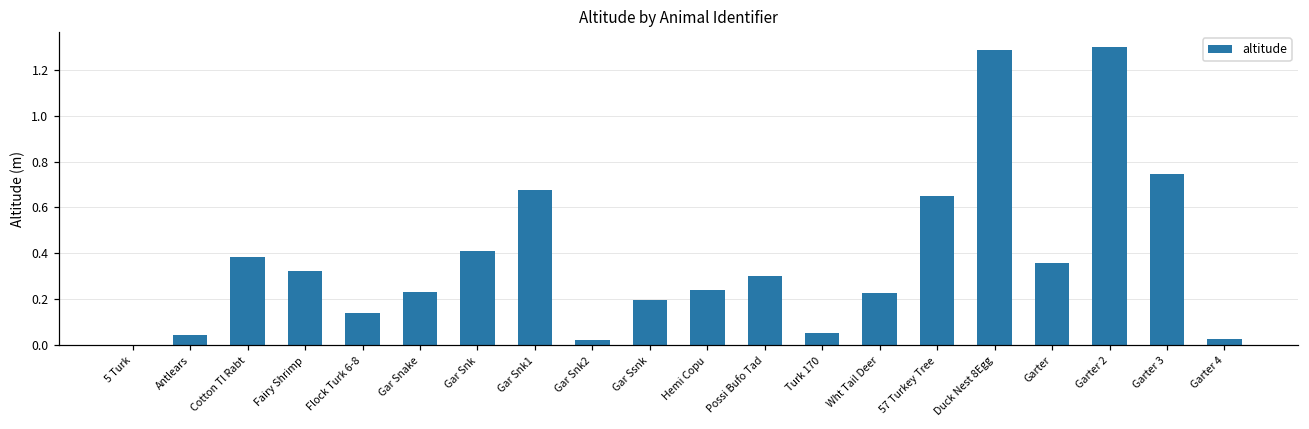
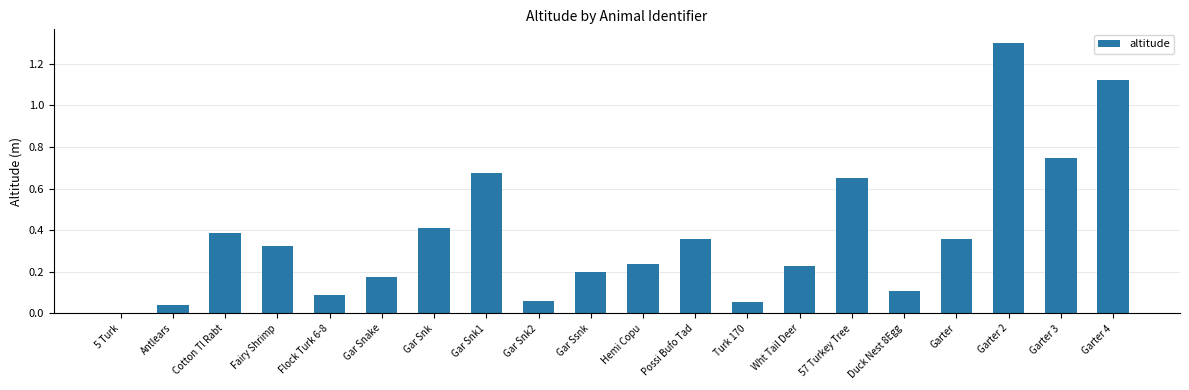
  {
    "5 Turk": 0.00,
    "Antlears": 0.04,
    "Cotton Tl Rabt": 0.38,
    "Fairy Shrimp": 0.32,
-   "Flock Turk 6-8": 0.14,
-   "Gar Snake": 0.23,
+   "Flock Turk 6-8": 0.09,
+   "Gar Snake": 0.18,
    "Gar Snk": 0.41,
    "Gar Snk1": 0.68,
-   "Gar Snk2": 0.02,
+   "Gar Snk2": 0.06,
    "Gar Ssnk": 0.20,
    "Hemi Copu": 0.24,
-   "Possi Bufo Tad": 0.30,
+   "Possi Bufo Tad": 0.36,
    "Turk 170": 0.05,
    "Wht Tail Deer": 0.23,
    "57 Turkey Tree": 0.65,
-   "Duck Nest 8Egg": 1.29,
+   "Duck Nest 8Egg": 0.11,
    "Garter": 0.36,
    "Garter 2": 1.30,
    "Garter 3": 0.74,
-   "Garter 4": 0.03
+   "Garter 4": 1.12
  }
